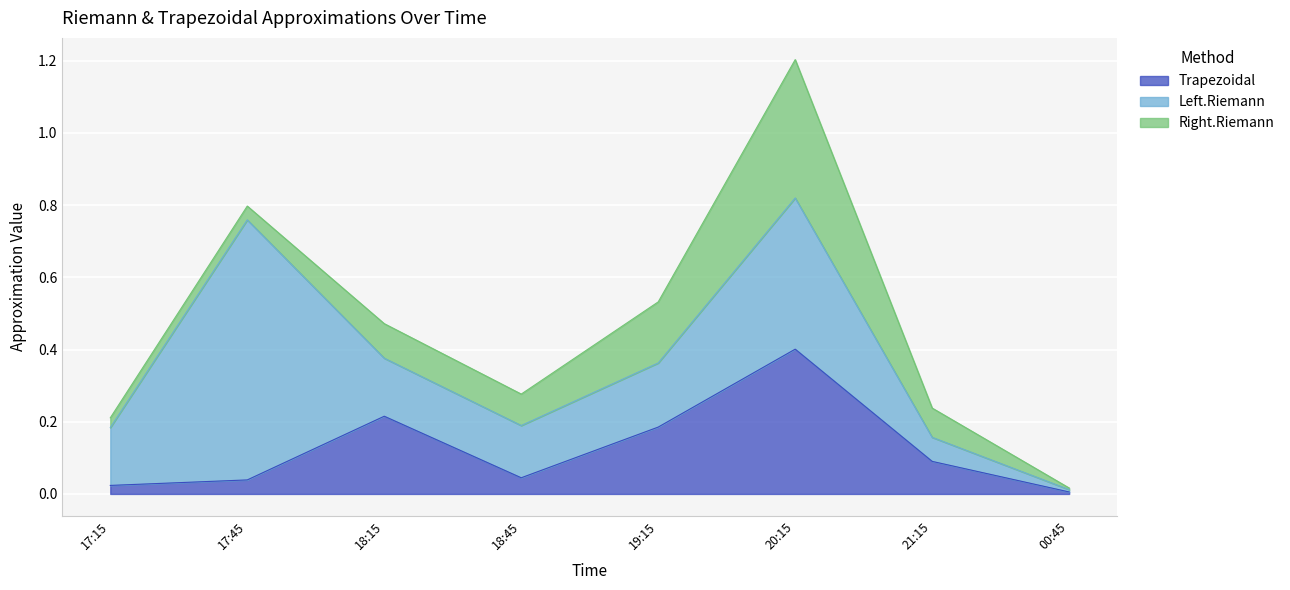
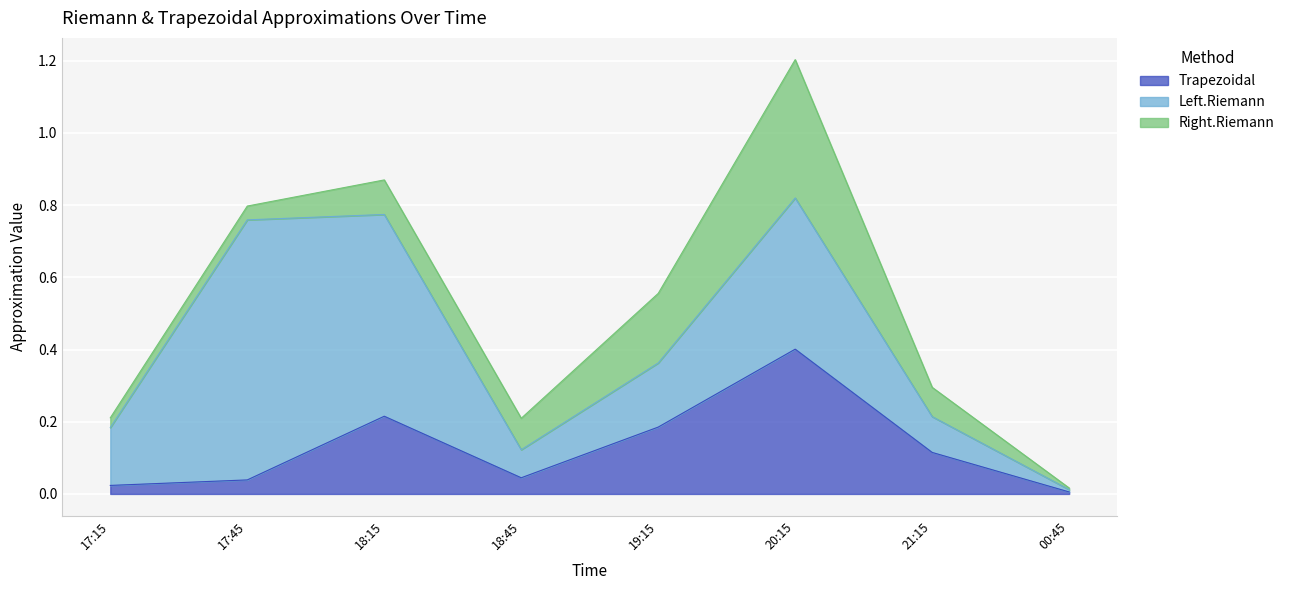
  {
    "Trapezoidal": {
      "17:15": 0.02,
      "17:45": 0.04,
      "18:15": 0.22,
      "18:45": 0.04,
      "19:15": 0.19,
      "20:15": 0.40,
-     "21:15": 0.09
+     "21:15": 0.11
    },
    "Left.Riemann": {
      "17:15": 0.16,
      "17:45": 0.72,
-     "18:15": 0.16,
-     "18:45": 0.14,
+     "18:15": 0.56,
+     "18:45": 0.08,
      "19:15": 0.18,
      "20:15": 0.42,
-     "21:15": 0.07
+     "21:15": 0.10
    },
    "Right.Riemann": {
      "17:15": 0.03,
      "17:45": 0.04,
      "18:15": 0.10,
      "18:45": 0.09,
-     "19:15": 0.17,
+     "19:15": 0.19,
      "20:15": 0.38,
      "21:15": 0.08
    }
  }
